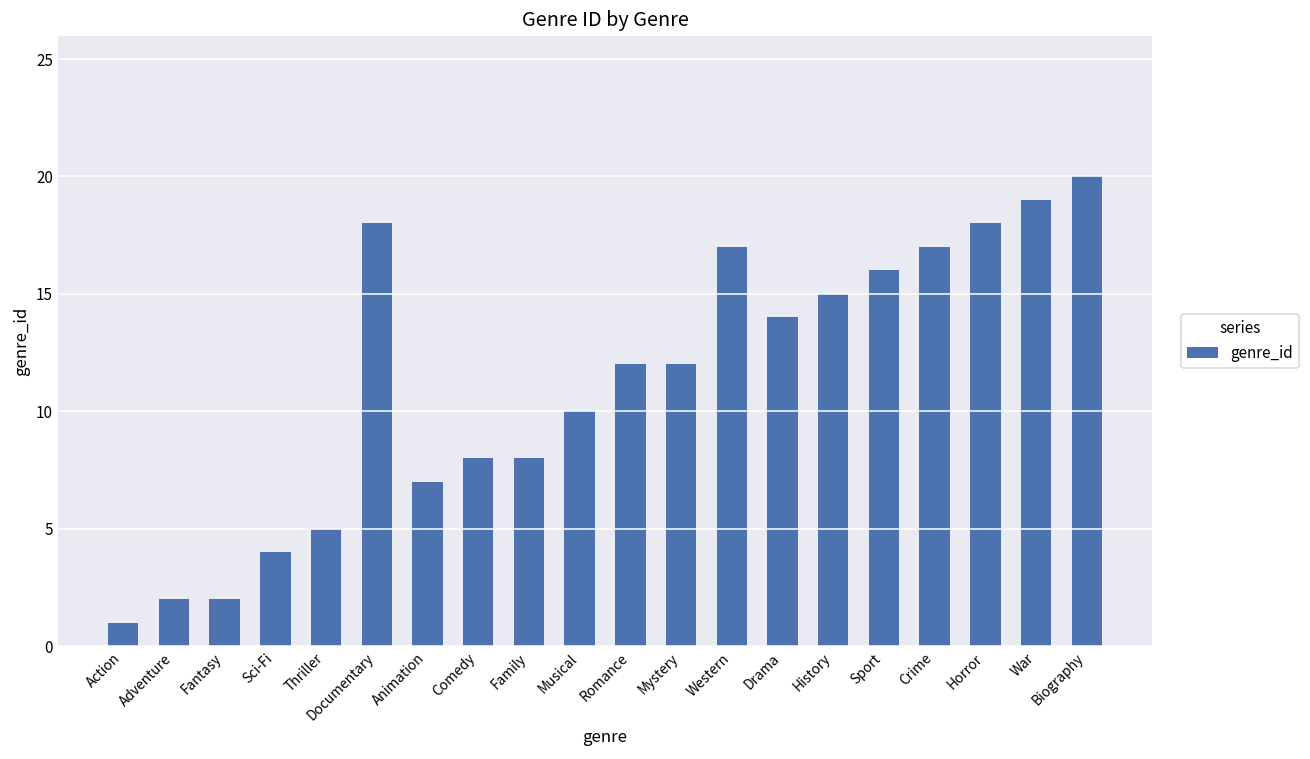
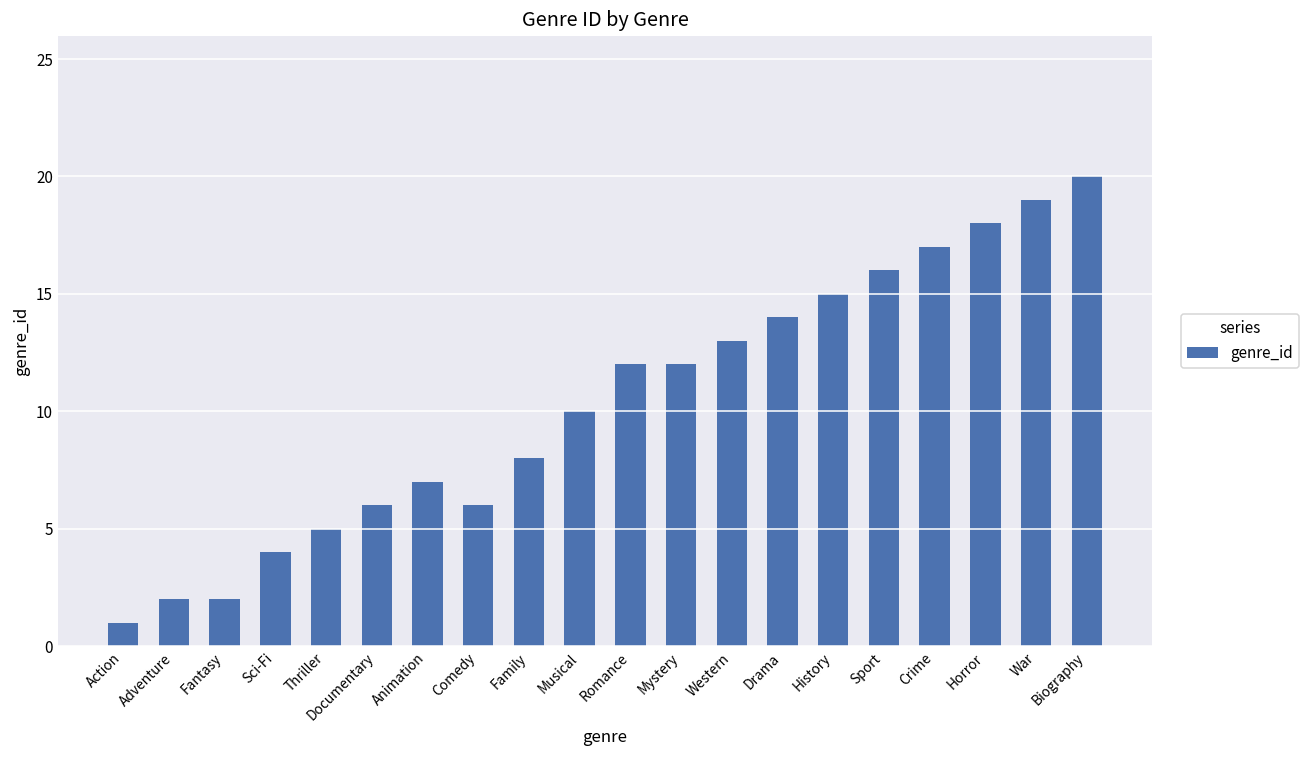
  {
    "Action": 1,
    "Adventure": 2,
    "Fantasy": 2,
    "Sci-Fi": 4,
    "Thriller": 5,
-   "Documentary": 18,
+   "Documentary": 6,
    "Animation": 7,
-   "Comedy": 8,
+   "Comedy": 6,
    "Family": 8,
    "Musical": 10,
    "Romance": 12,
    "Mystery": 12,
-   "Western": 17,
+   "Western": 13,
    "Drama": 14,
    "History": 15,
    "Sport": 16,
    "Crime": 17,
    "Horror": 18,
    "War": 19,
    "Biography": 20
  }
